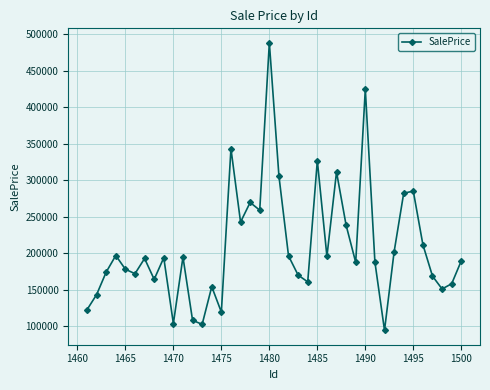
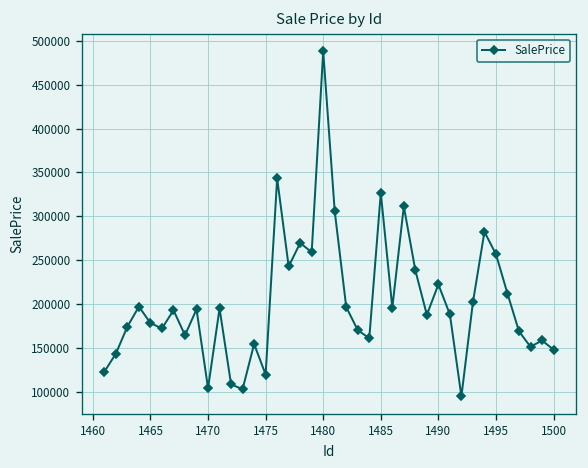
  {
    "1465": 180000,
    "1470": 100000,
    "1475": 120000,
    "1480": 490000,
    "1485": 330000,
-   "1490": 420000,
-   "1495": 290000,
-   "1500": 190000
+   "1490": 220000,
+   "1495": 260000,
+   "1500": 150000
  }
